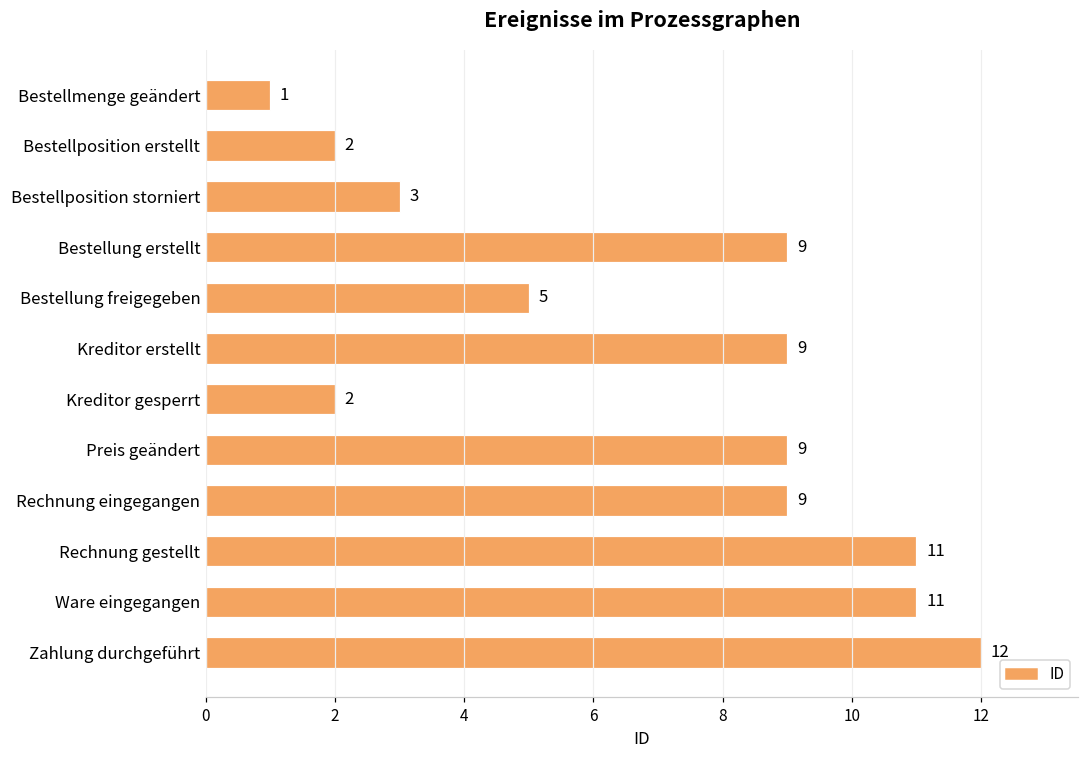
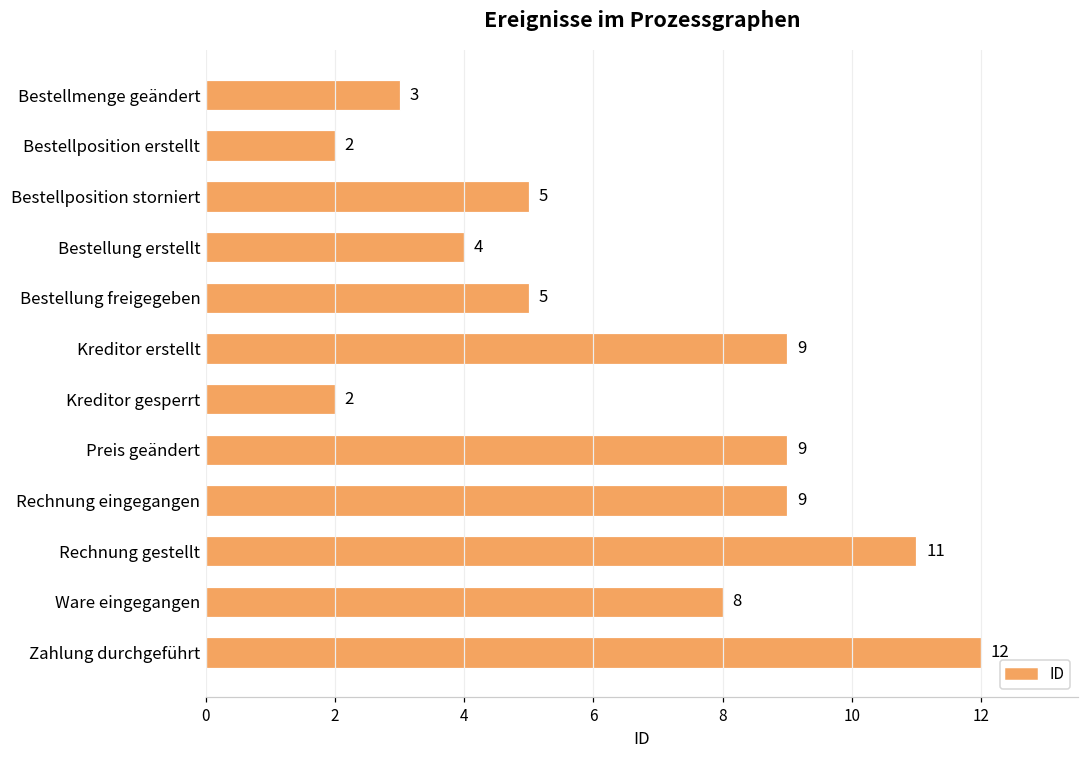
  {
-   "Bestellmenge geändert": 1,
+   "Bestellmenge geändert": 3,
    "Bestellposition erstellt": 2,
-   "Bestellposition storniert": 3,
-   "Bestellung erstellt": 9,
+   "Bestellposition storniert": 5,
+   "Bestellung erstellt": 4,
    "Bestellung freigegeben": 5,
    "Kreditor erstellt": 9,
    "Kreditor gesperrt": 2,
    "Preis geändert": 9,
    "Rechnung eingegangen": 9,
    "Rechnung gestellt": 11,
-   "Ware eingegangen": 11,
+   "Ware eingegangen": 8,
    "Zahlung durchgeführt": 12
  }
